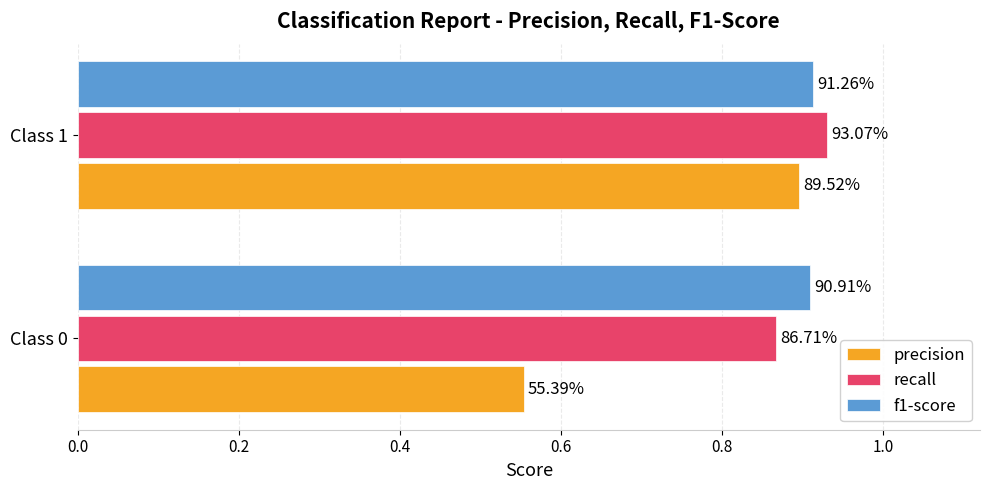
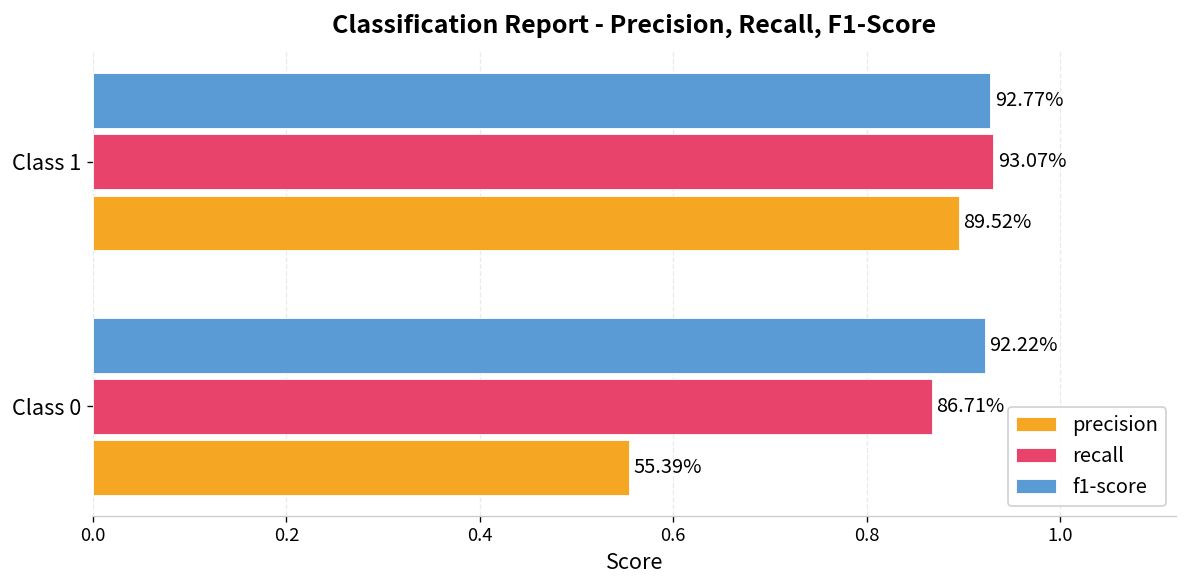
  {
    "precision": {
      "Class 1": "89.52%",
      "Class 0": "55.39%"
    },
    "recall": {
      "Class 1": "93.07%",
      "Class 0": "86.71%"
    },
    "f1-score": {
-     "Class 1": "91.26%",
-     "Class 0": "90.91%"
+     "Class 1": "92.77%",
+     "Class 0": "92.22%"
    }
  }
